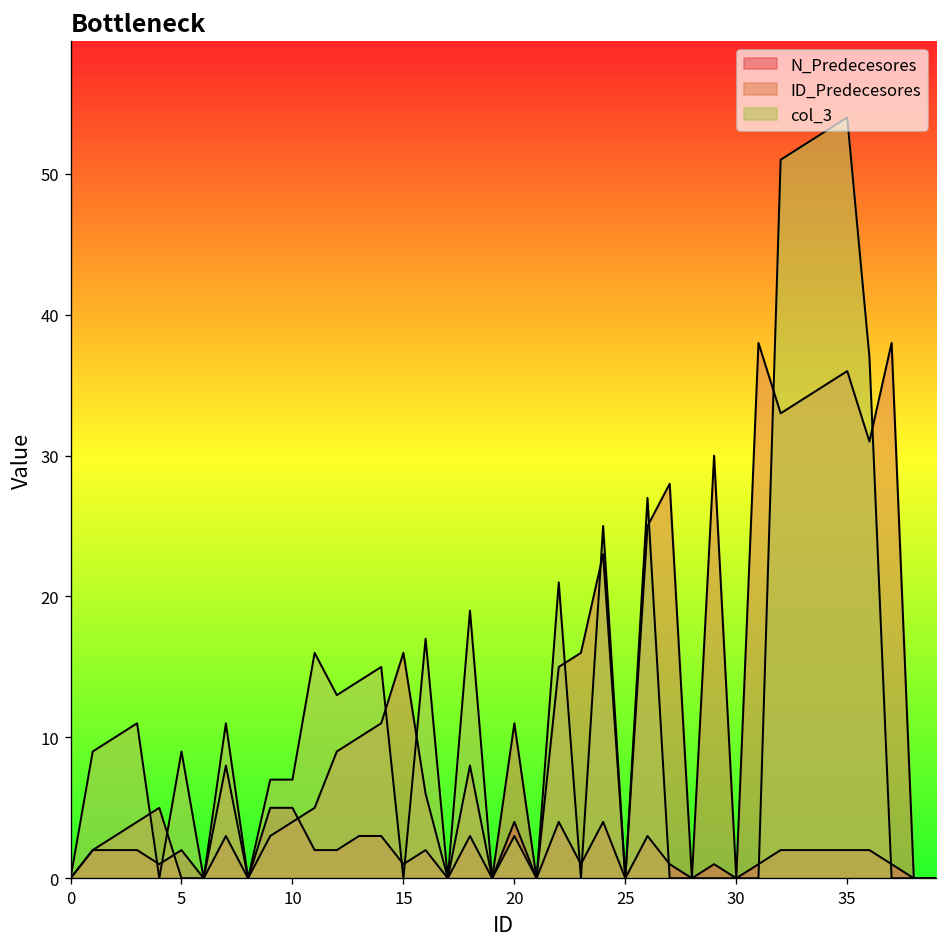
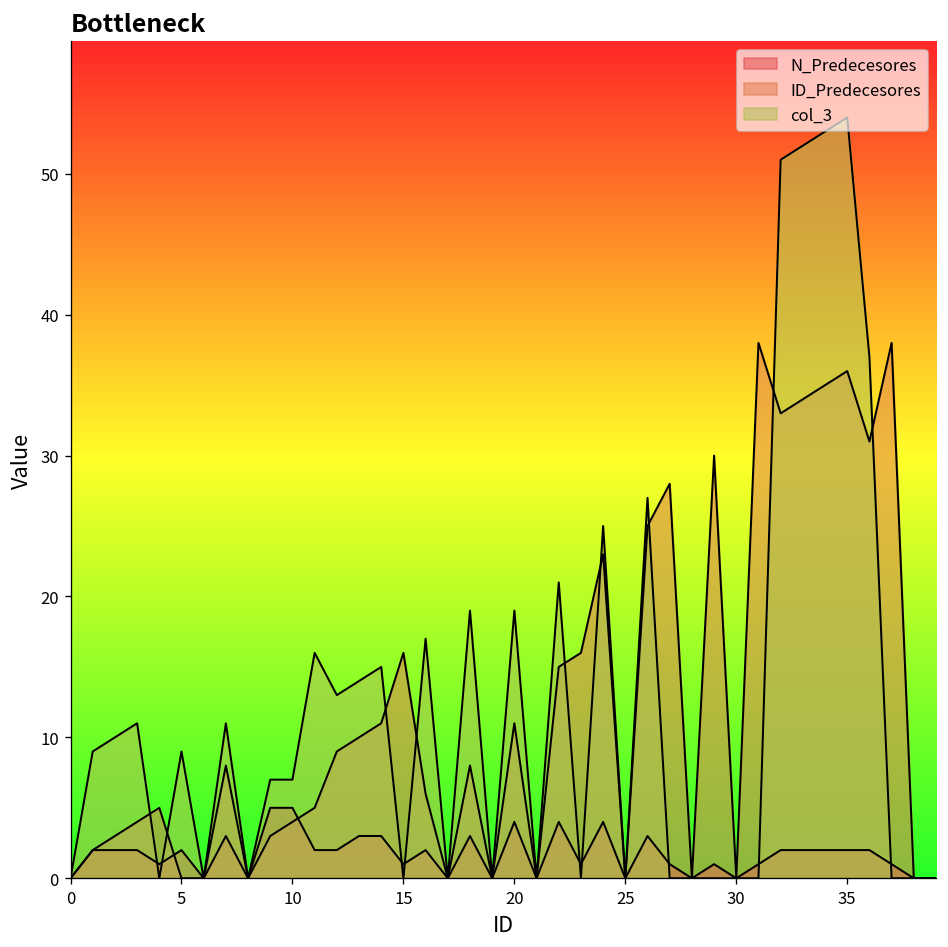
  {
    "col_3": {
      "5": 9,
      "10": 7,
      "15": 0,
-     "20": 3
+     "20": 19
    }
  }
